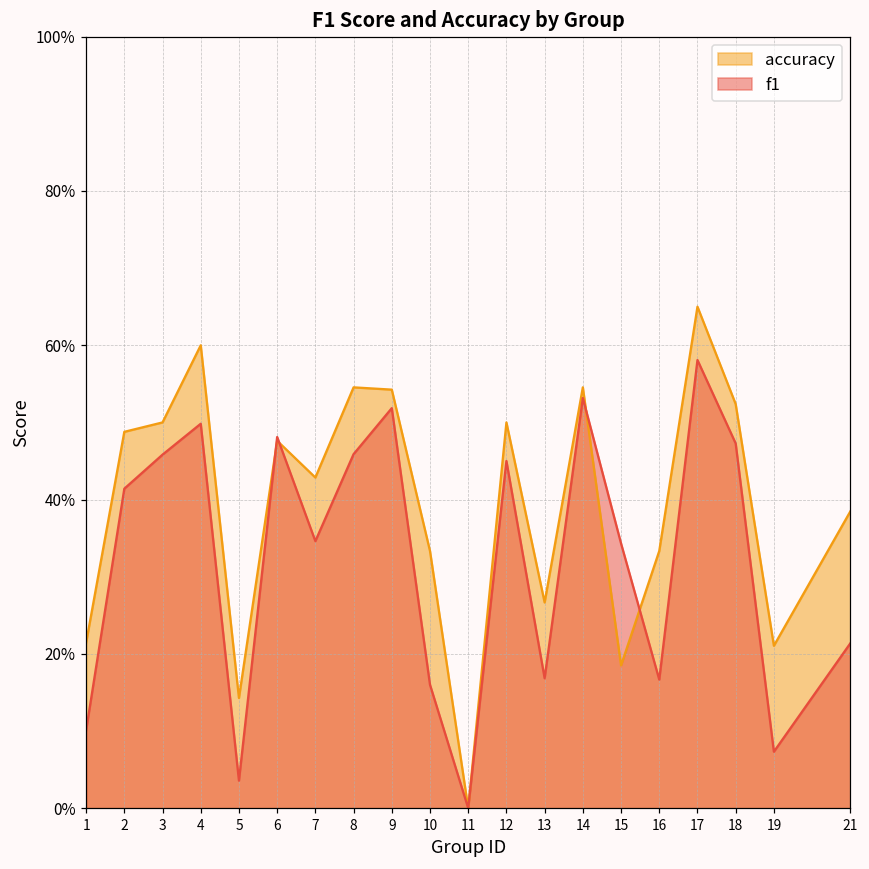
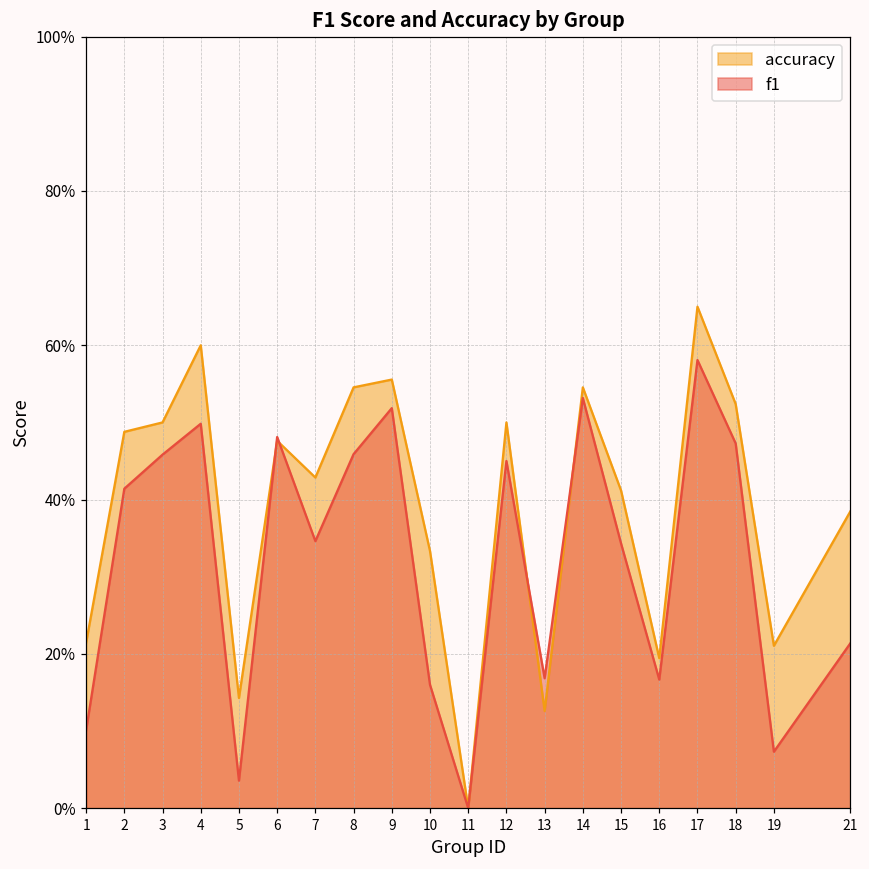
  {
    "accuracy": {
      "1": "21%",
      "2": "49%",
      "3": "50%",
      "4": "60%",
      "5": "14%",
      "6": "48%",
      "7": "43%",
      "8": "55%",
-     "9": "54%",
+     "9": "56%",
      "10": "33%",
      "12": "50%",
-     "13": "27%",
+     "13": "13%",
      "14": "55%",
-     "15": "18%",
-     "16": "33%",
+     "15": "41%",
+     "16": "19%",
      "17": "65%",
      "18": "52%",
      "19": "21%",
      "21": "38%"
    },
    "f1": {
      "1": "10%",
      "2": "41%",
      "3": "46%",
      "4": "50%",
      "5": "4%",
      "6": "48%",
      "7": "35%",
      "8": "46%",
      "9": "52%",
      "10": "16%",
      "12": "45%",
      "13": "17%",
      "14": "53%",
      "15": "34%",
      "16": "17%",
      "17": "58%",
      "18": "47%",
      "19": "7%",
      "21": "21%"
    }
  }
